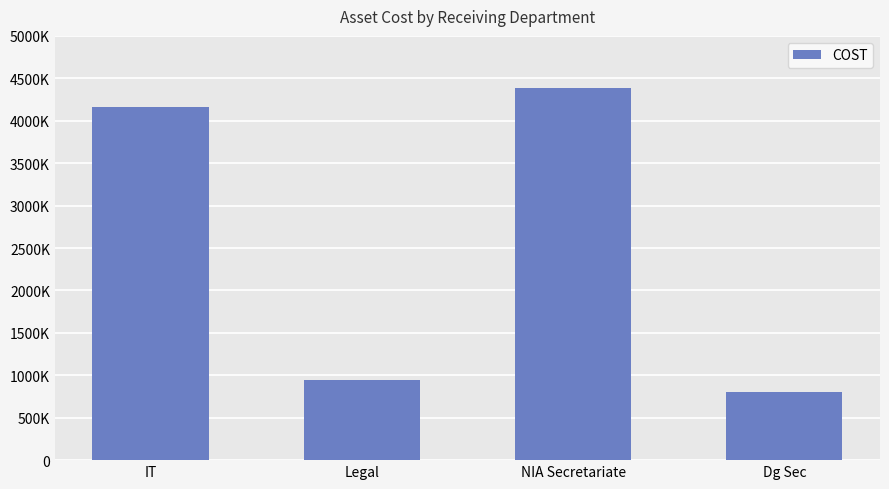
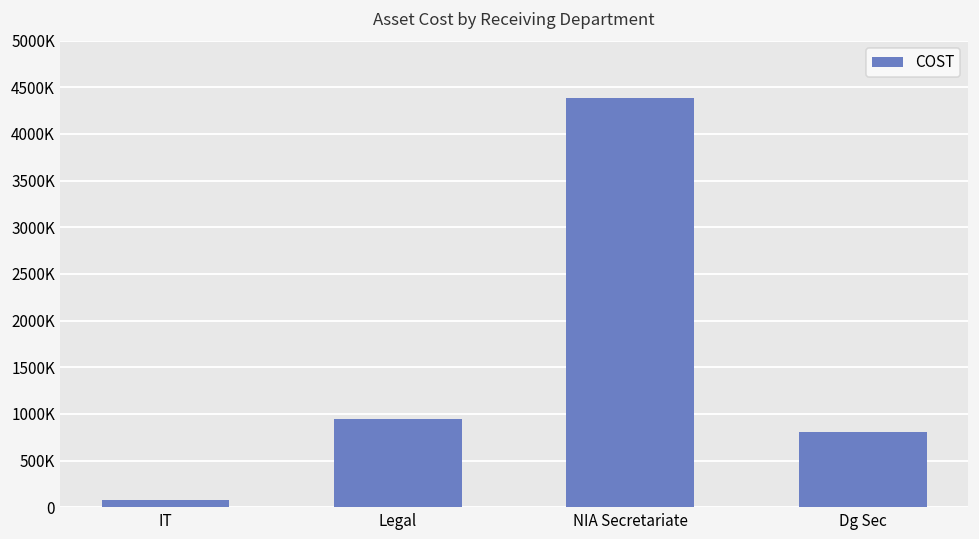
  {
-   "IT": 4200000,
+   "IT": 100000,
    "Legal": 900000,
    "NIA Secretariate": 4400000,
    "Dg Sec": 800000
  }
